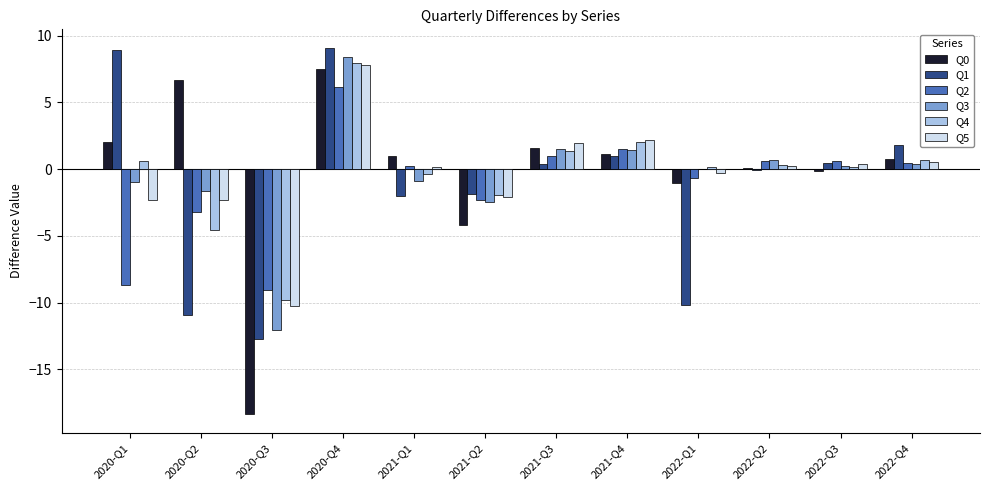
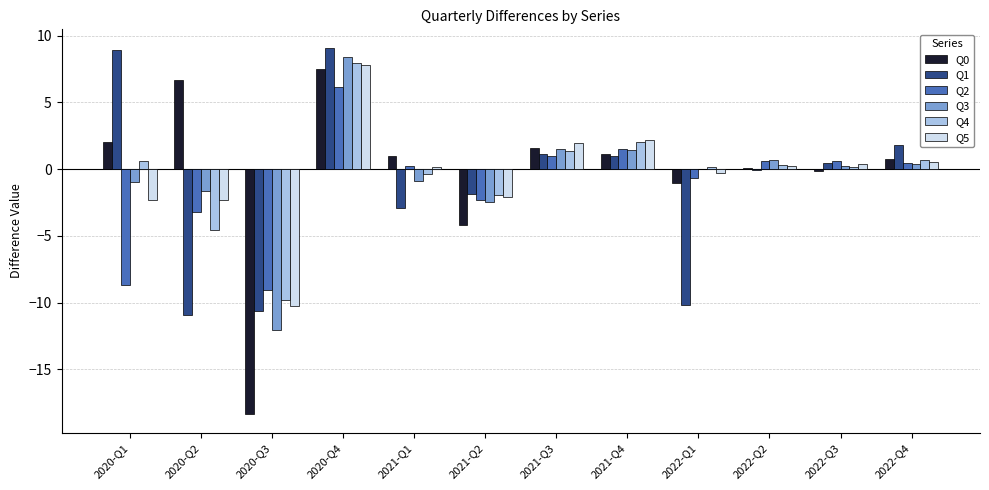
  {
    "Q0": {
      "2020-Q1": 2.1,
      "2020-Q2": 6.7,
      "2020-Q3": -18.4,
      "2020-Q4": 7.5,
      "2021-Q1": 1.0,
      "2021-Q2": -4.2,
      "2021-Q3": 1.5,
      "2021-Q4": 1.2,
      "2022-Q1": -1.0,
      "2022-Q4": 0.7
    },
    "Q1": {
      "2020-Q1": 8.9,
      "2020-Q2": -10.9,
-     "2020-Q3": -12.7,
+     "2020-Q3": -10.7,
      "2020-Q4": 9.1,
-     "2021-Q1": -2.0,
+     "2021-Q1": -2.9,
      "2021-Q2": -1.9,
-     "2021-Q3": 0.4,
+     "2021-Q3": 1.1,
      "2021-Q4": 1.0,
      "2022-Q1": -10.2,
      "2022-Q3": 0.5,
      "2022-Q4": 1.8
    },
    "Q2": {
      "2020-Q1": -8.6,
      "2020-Q2": -3.2,
      "2020-Q3": -9.1,
      "2020-Q4": 6.1,
      "2021-Q1": 0.3,
      "2021-Q2": -2.3,
      "2021-Q3": 1.0,
      "2021-Q4": 1.5,
      "2022-Q1": -0.6,
      "2022-Q2": 0.6,
      "2022-Q3": 0.6,
      "2022-Q4": 0.5
    },
    "Q3": {
      "2020-Q1": -0.9,
      "2020-Q2": -1.6,
      "2020-Q3": -12.0,
      "2020-Q4": 8.4,
      "2021-Q1": -0.9,
      "2021-Q2": -2.5,
      "2021-Q3": 1.5,
      "2021-Q4": 1.4,
      "2022-Q2": 0.7,
      "2022-Q3": 0.2,
      "2022-Q4": 0.4
    }
  }
